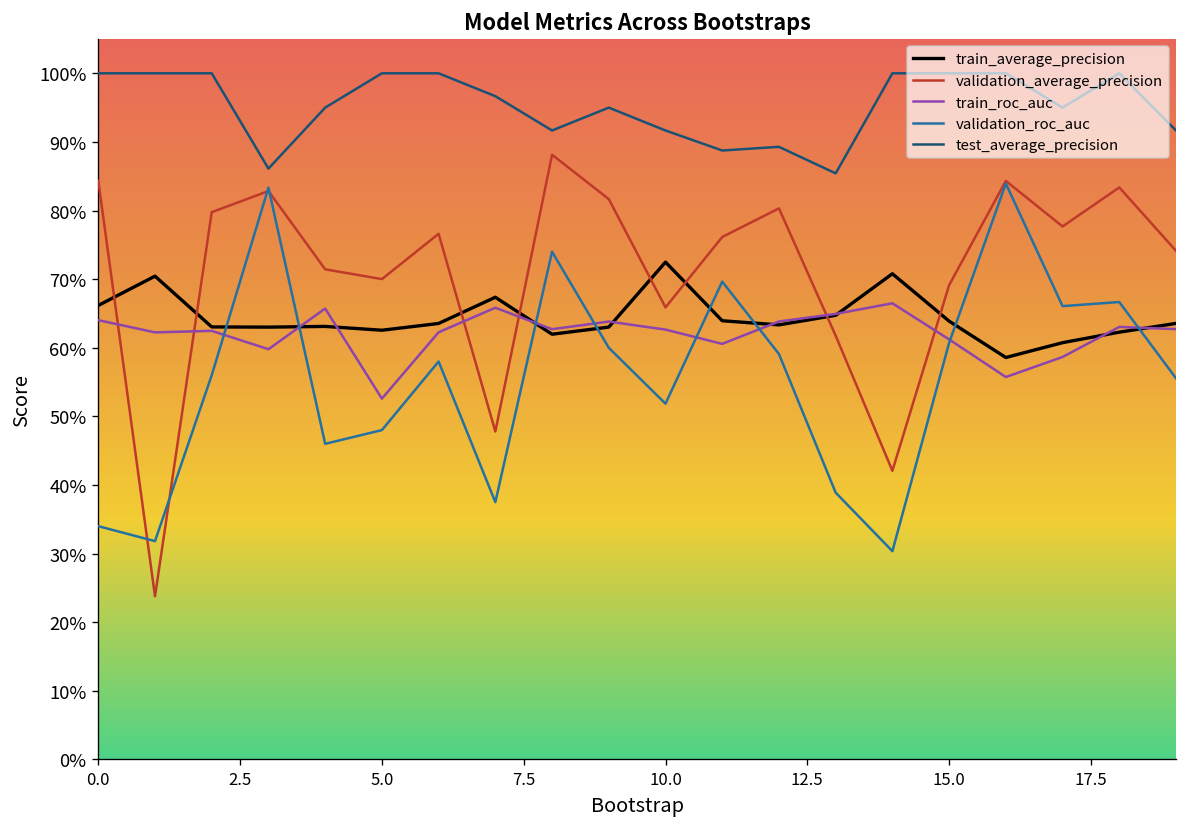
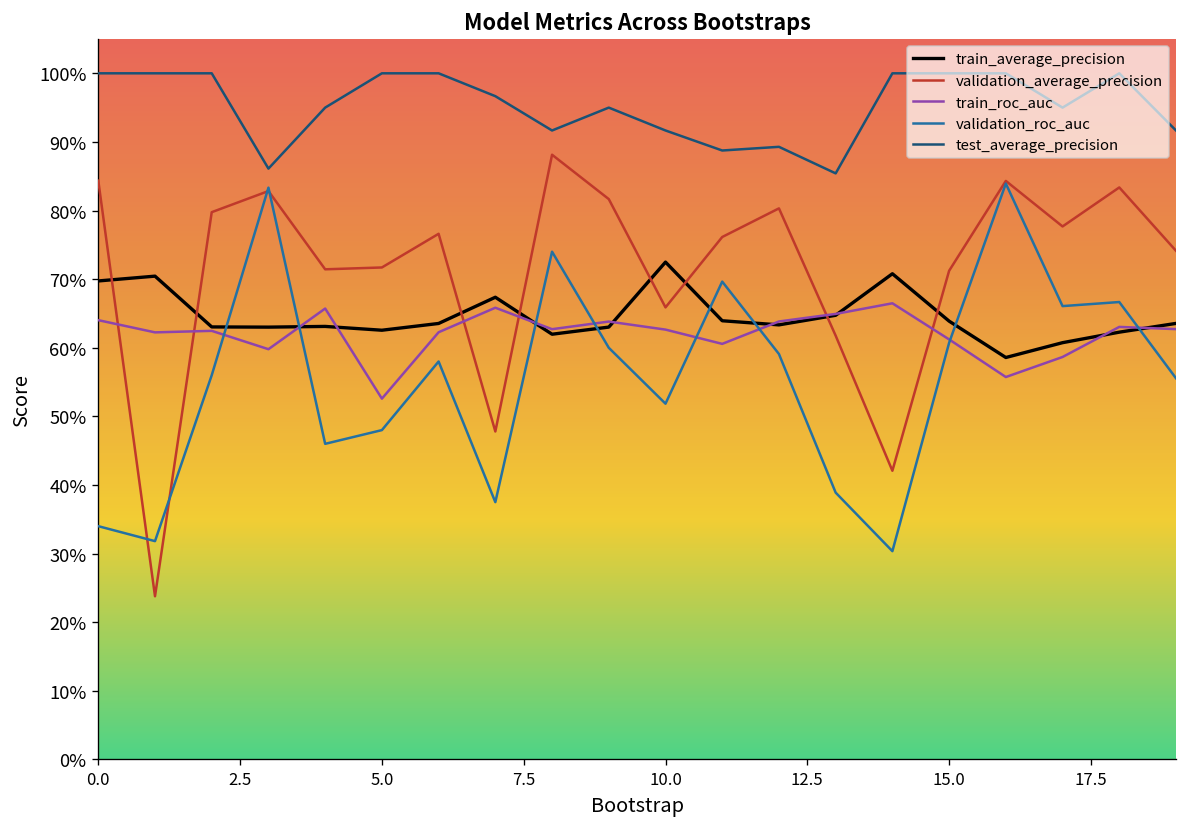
  {
    "train_average_precision": {
-     "0.0": "66%",
+     "0.0": "70%",
      "5.0": "63%",
      "10.0": "72%",
      "15.0": "64%"
    },
    "validation_average_precision": {
      "0.0": "84%",
-     "5.0": "70%",
+     "5.0": "72%",
      "10.0": "66%",
-     "15.0": "69%"
+     "15.0": "71%"
    },
    "train_roc_auc": {
      "0.0": "64%",
      "5.0": "53%",
      "10.0": "63%",
      "15.0": "61%"
    }
  }
